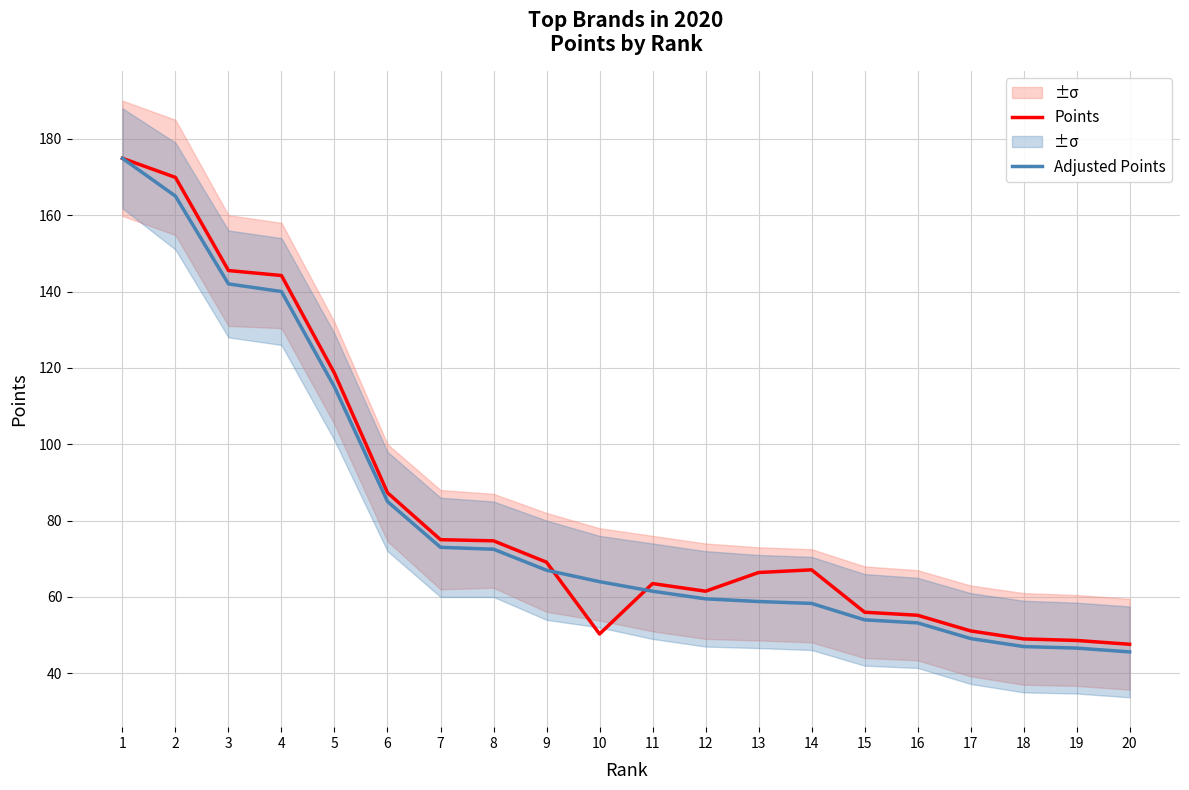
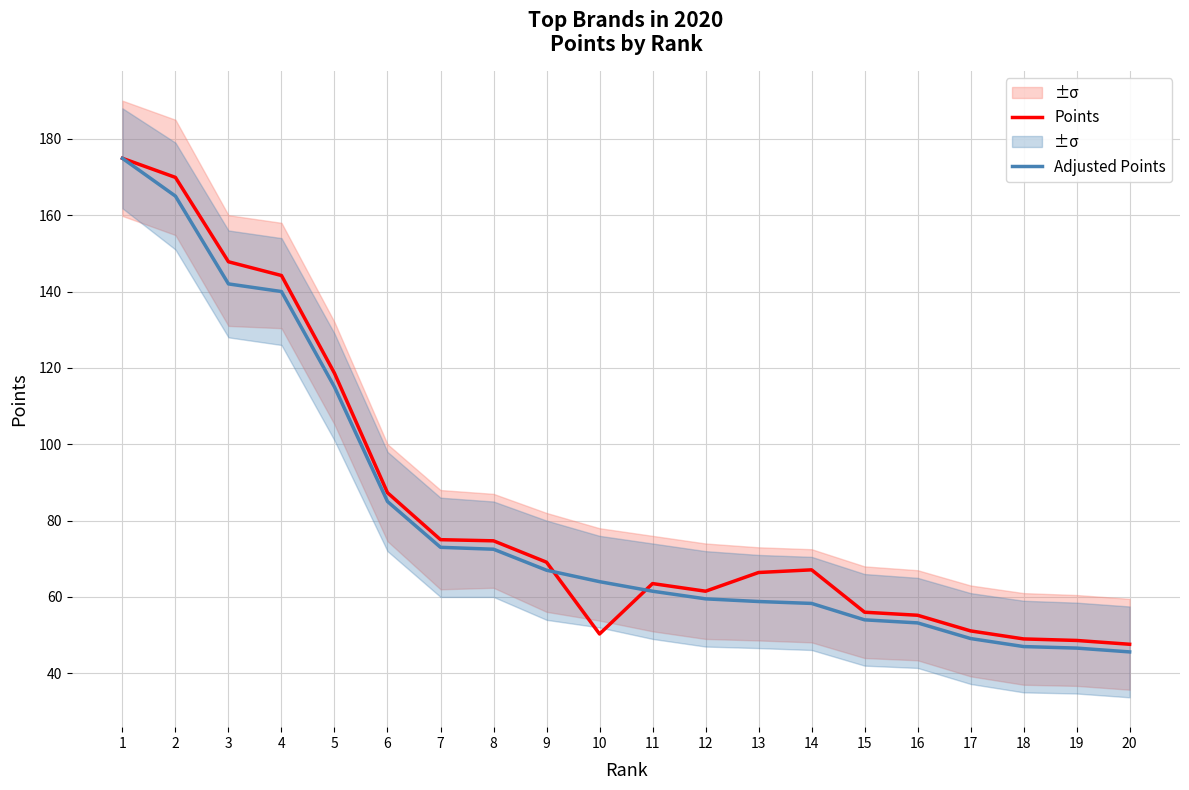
  {
    "Points": {
      "2": 170,
-     "3": 146,
+     "3": 148,
      "4": 144,
      "5": 119,
      "6": 87,
      "7": 75,
      "8": 75,
      "9": 69,
      "10": 50,
      "11": 64,
      "12": 62,
      "13": 66,
      "14": 67,
      "15": 56,
      "16": 55,
      "17": 51,
      "18": 49,
      "19": 49,
      "20": 48
    }
  }
